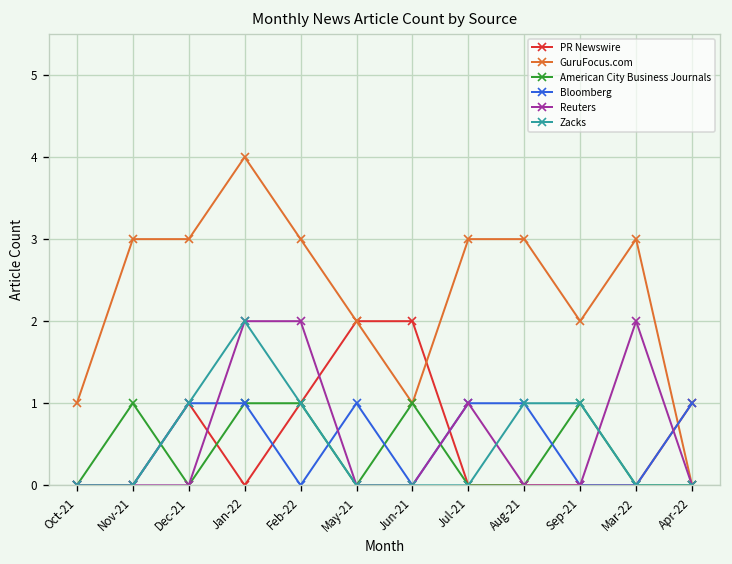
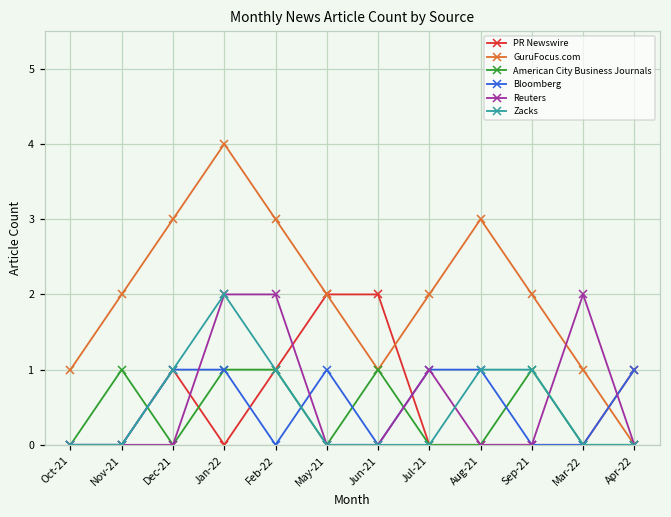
  {
    "PR Newswire": {
      "Jan-22": 0,
      "Jun-21": 2
    },
    "GuruFocus.com": {
      "Oct-21": 1,
-     "Nov-21": 3,
+     "Nov-21": 2,
      "Dec-21": 3,
      "Jan-22": 4,
      "Feb-22": 3,
-     "Jul-21": 3,
+     "Jul-21": 2,
      "Aug-21": 3,
      "Sep-21": 2,
-     "Mar-22": 3
+     "Mar-22": 1
    },
    "American City Business Journals": {
      "Nov-21": 1
    },
    "Bloomberg": {
      "Feb-22": 0,
      "May-21": 1
    },
    "Reuters": {
      "Feb-22": 2,
      "Mar-22": 2
    }
  }
